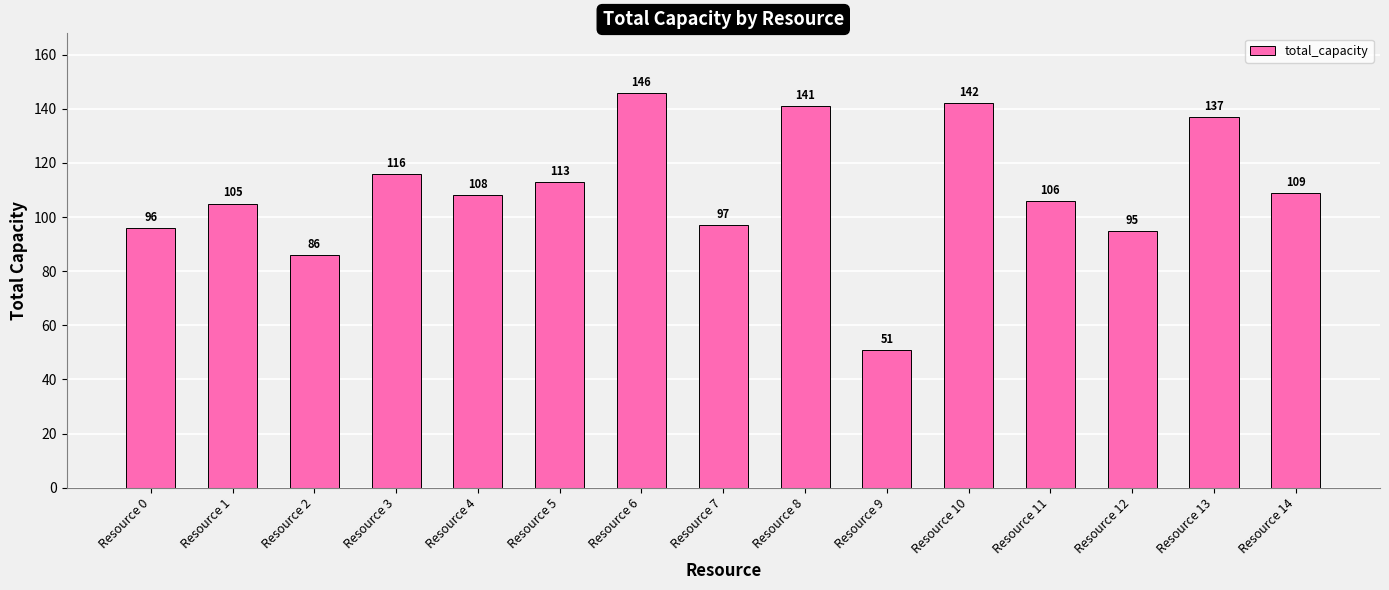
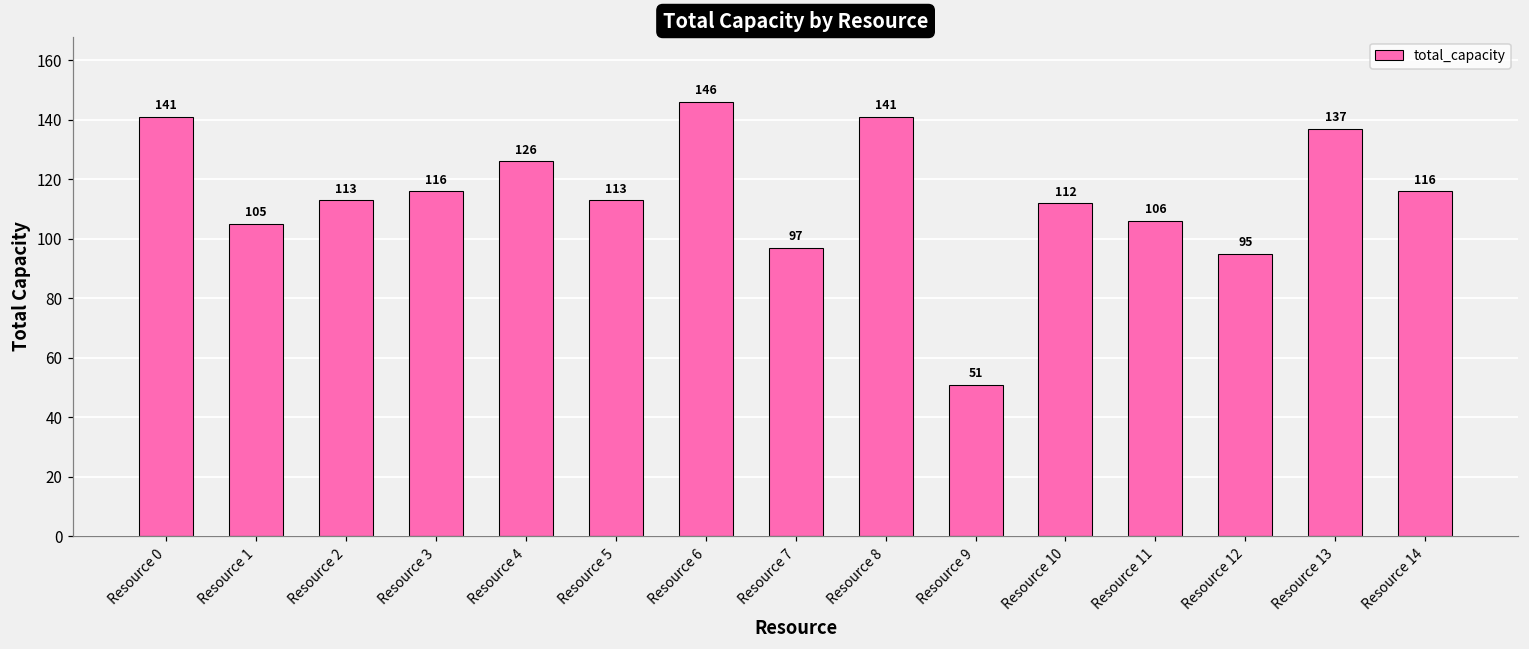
  {
-   "Resource 0": 96,
+   "Resource 0": 141,
    "Resource 1": 105,
-   "Resource 2": 86,
+   "Resource 2": 113,
    "Resource 3": 116,
-   "Resource 4": 108,
+   "Resource 4": 126,
    "Resource 5": 113,
    "Resource 6": 146,
    "Resource 7": 97,
    "Resource 8": 141,
    "Resource 9": 51,
-   "Resource 10": 142,
+   "Resource 10": 112,
    "Resource 11": 106,
    "Resource 12": 95,
    "Resource 13": 137,
-   "Resource 14": 109
+   "Resource 14": 116
  }
